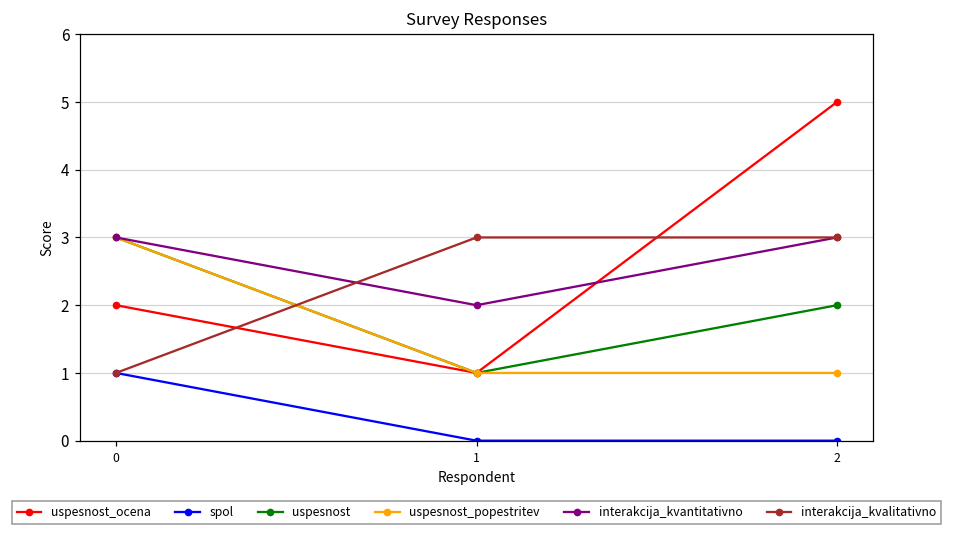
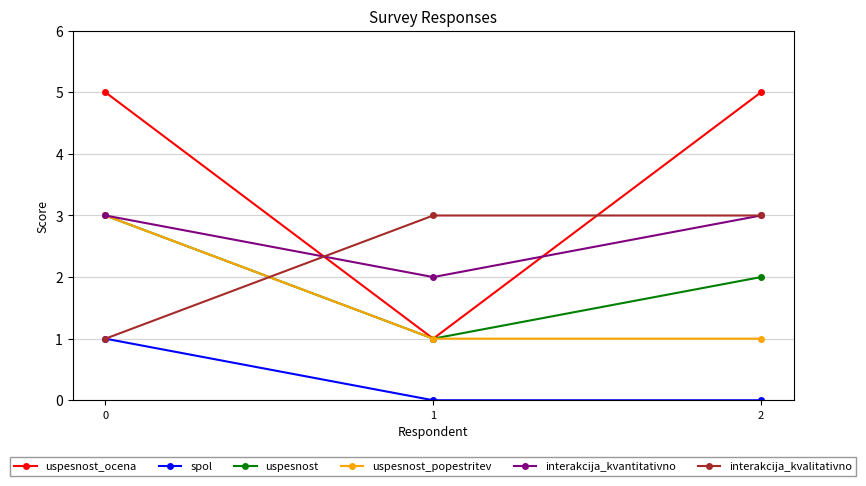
  {
    "uspesnost_ocena": {
-     "0": 2,
+     "0": 5,
      "2": 5
    },
    "spol": {
      "1": 0,
      "2": 0
    },
    "uspesnost": {
      "2": 2
    },
    "uspesnost_popestritev": {
      "2": 1
    },
    "interakcija_kvantitativno": {
      "1": 2
    },
    "interakcija_kvalitativno": {
      "1": 3
    }
  }
